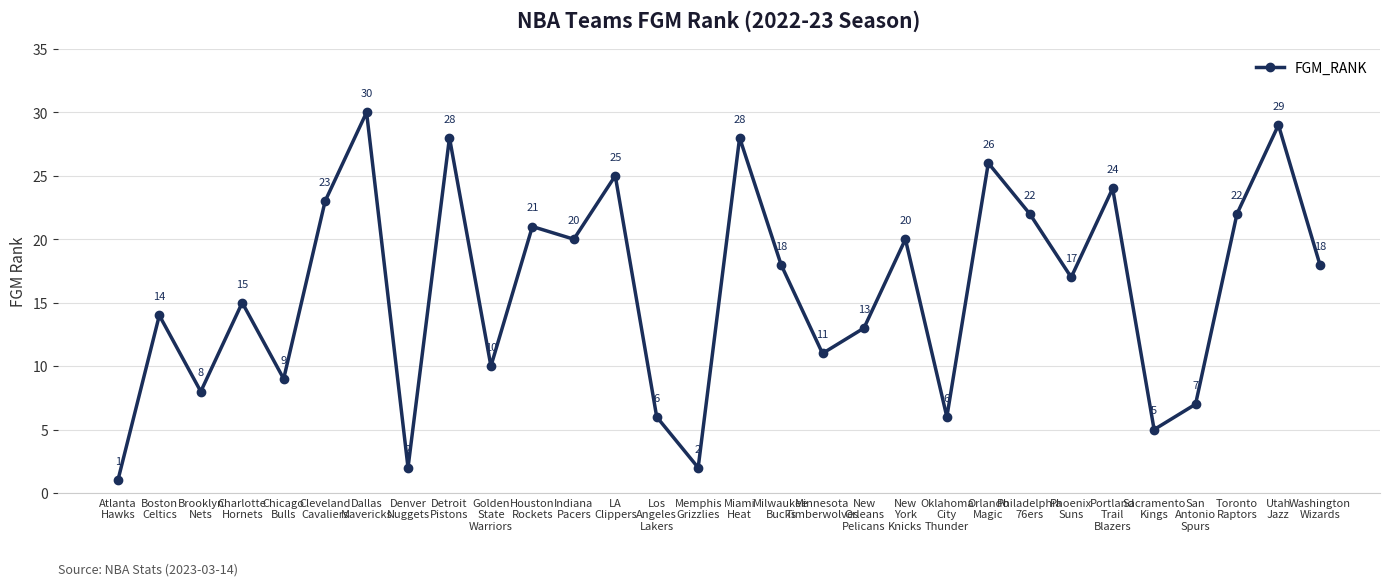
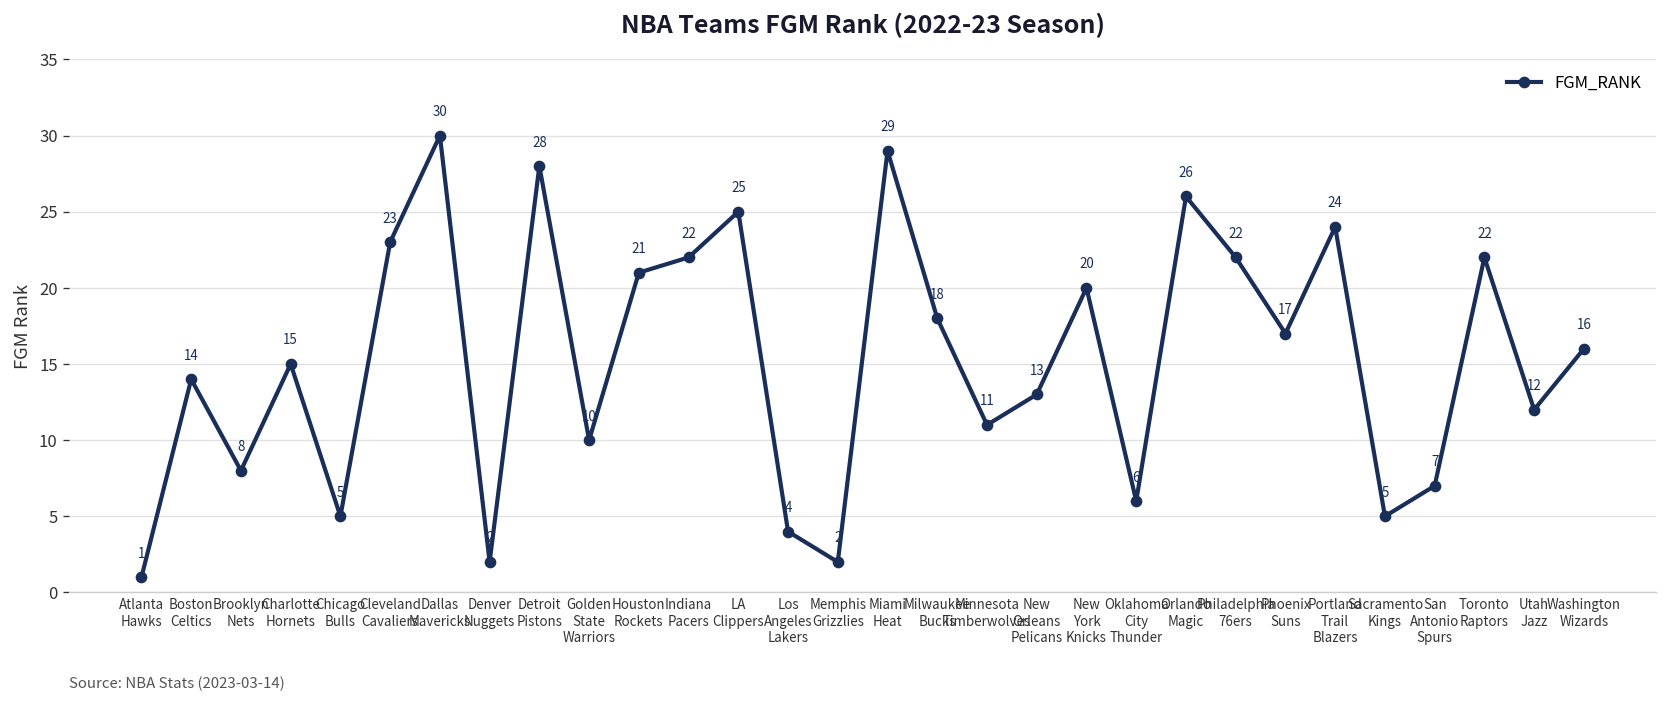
  {
    "Atlanta Hawks": 1,
    "Boston Celtics": 14,
    "Brooklyn Nets": 8,
    "Charlotte Hornets": 15,
-   "Chicago Bulls": 9,
+   "Chicago Bulls": 5,
    "Detroit Pistons": 28,
    "Golden State Warriors": 10,
    "Houston Rockets": 21,
-   "Indiana Pacers": 20,
+   "Indiana Pacers": 22,
    "LA Clippers": 25,
-   "Los Angeles Lakers": 6,
+   "Los Angeles Lakers": 4,
    "Memphis Grizzlies": 2,
-   "Miami Heat": 28,
+   "Miami Heat": 29,
    "New York Knicks": 20,
    "Oklahoma City Thunder": 6,
    "Toronto Raptors": 22,
-   "Utah Jazz": 29,
-   "Washington Wizards": 18
+   "Utah Jazz": 12,
+   "Washington Wizards": 16
  }
